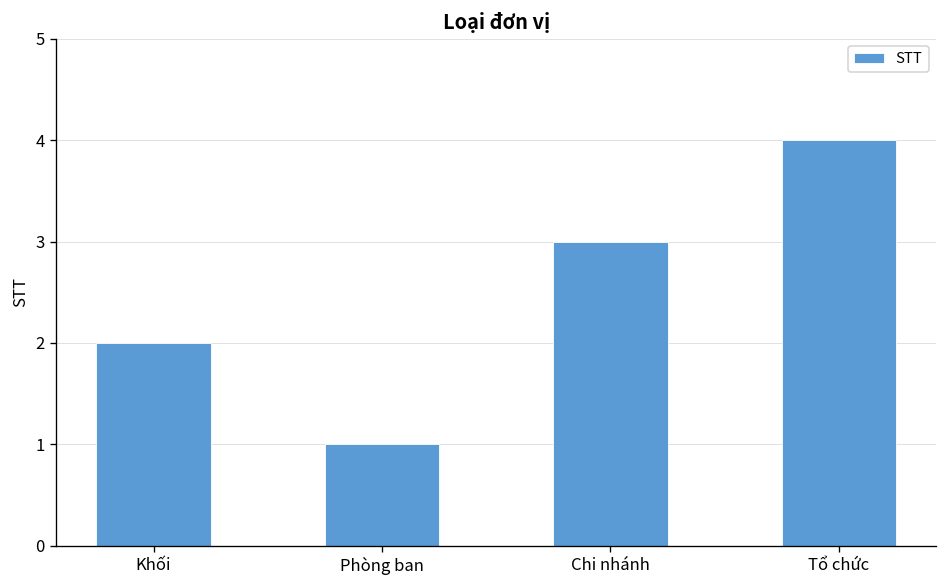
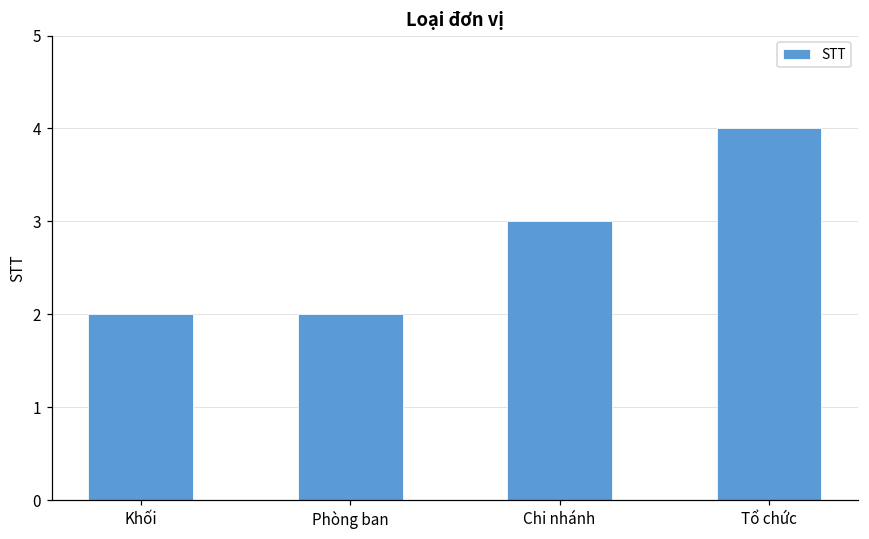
  {
    "Khối": 2,
-   "Phòng ban": 1,
+   "Phòng ban": 2,
    "Chi nhánh": 3,
    "Tổ chức": 4
  }
